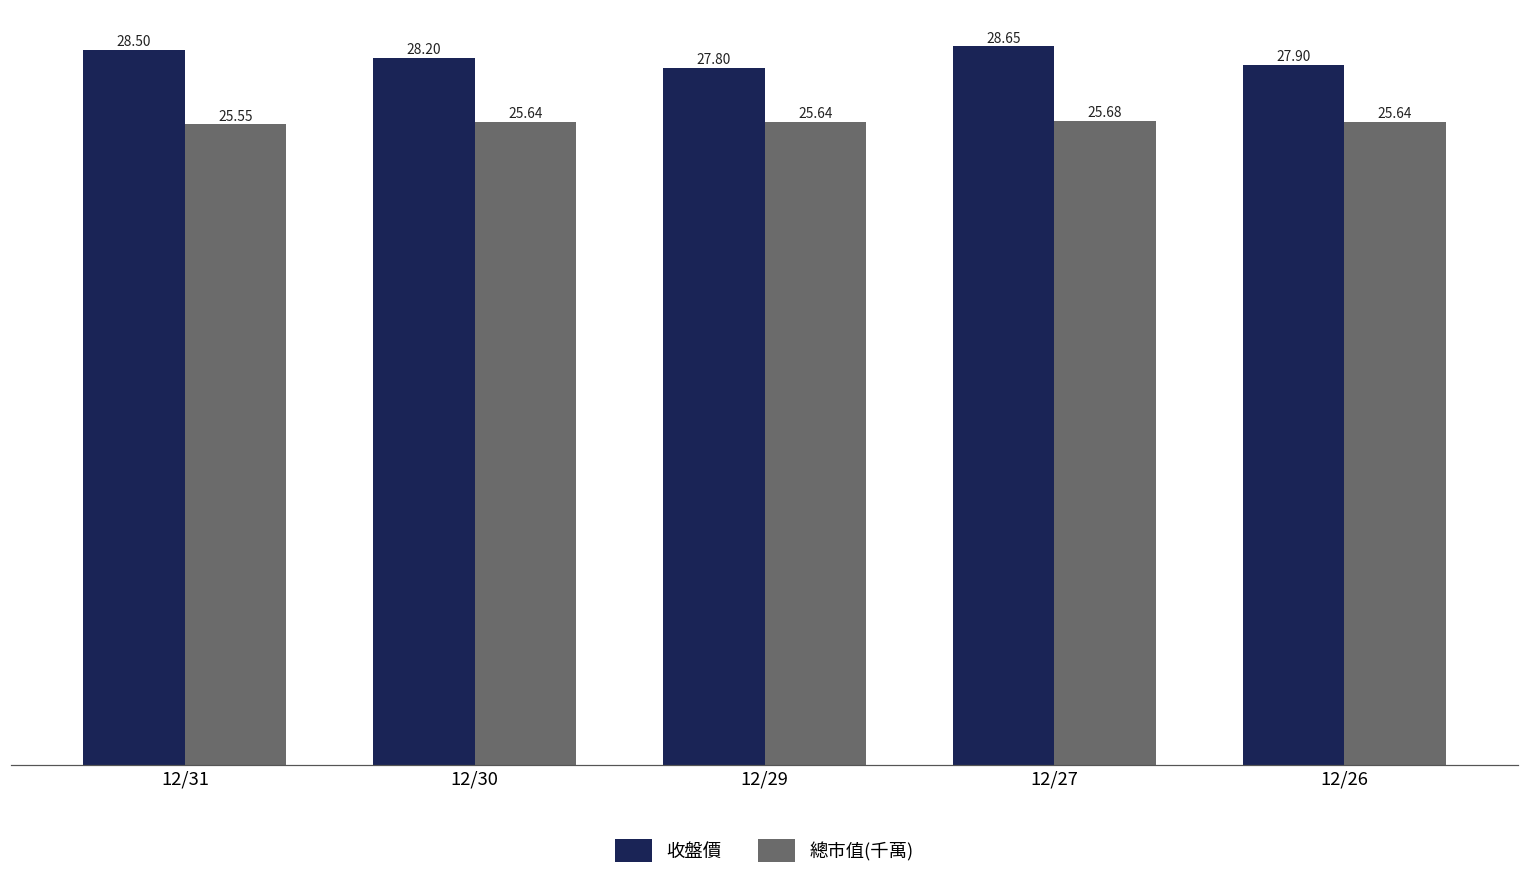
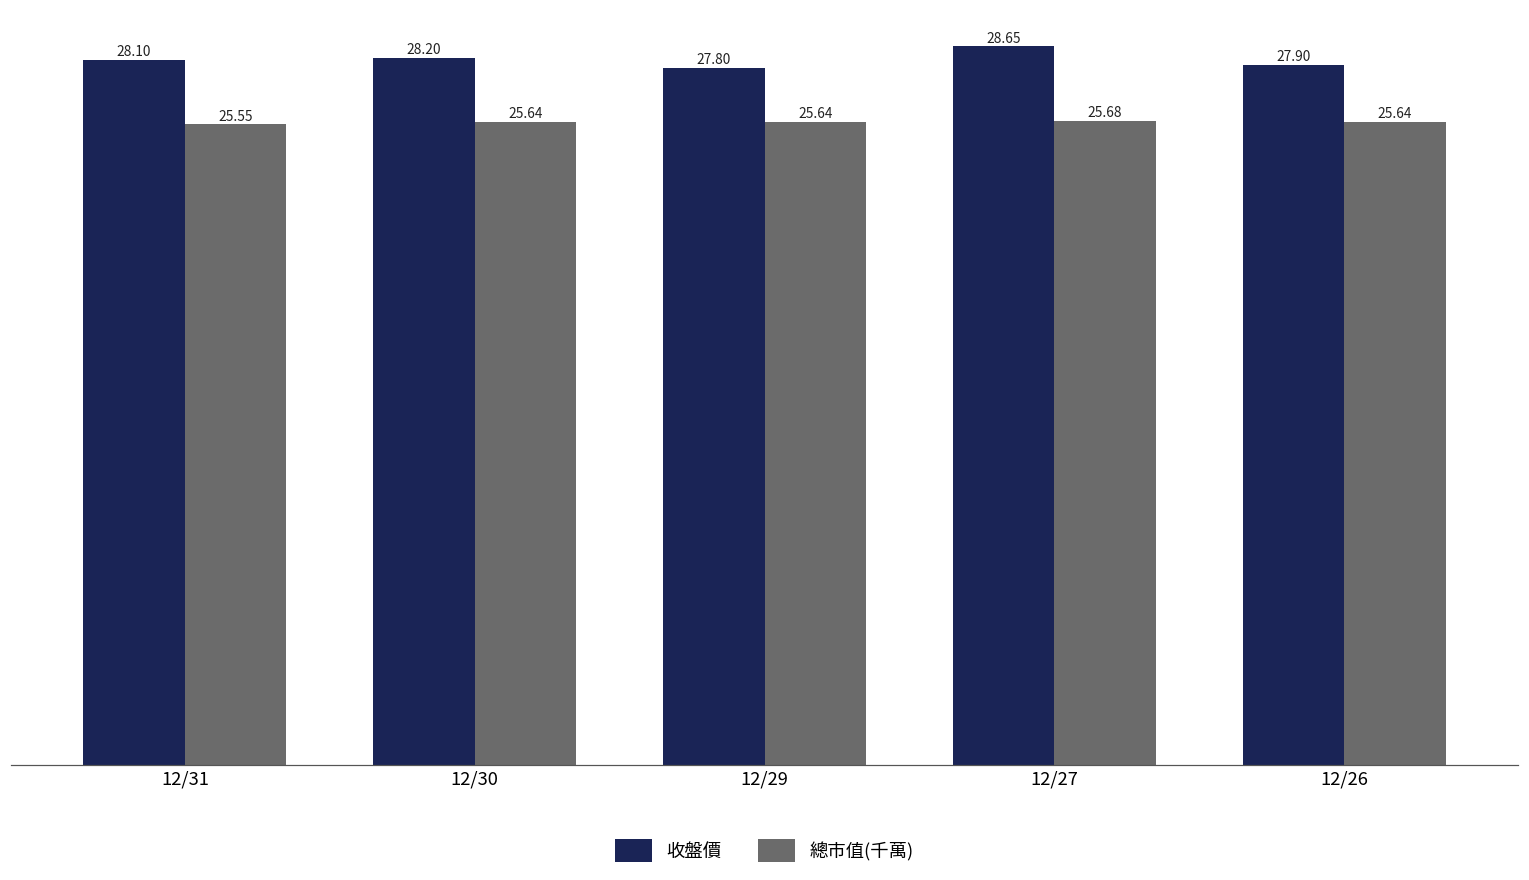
  {
    "收盤價": {
-     "12/31": 28.50,
+     "12/31": 28.10,
      "12/30": 28.20,
      "12/29": 27.80,
      "12/27": 28.65,
      "12/26": 27.90
    },
    "總市值(千萬)": {
      "12/31": 25.55,
      "12/30": 25.64,
      "12/29": 25.64,
      "12/27": 25.68,
      "12/26": 25.64
    }
  }
